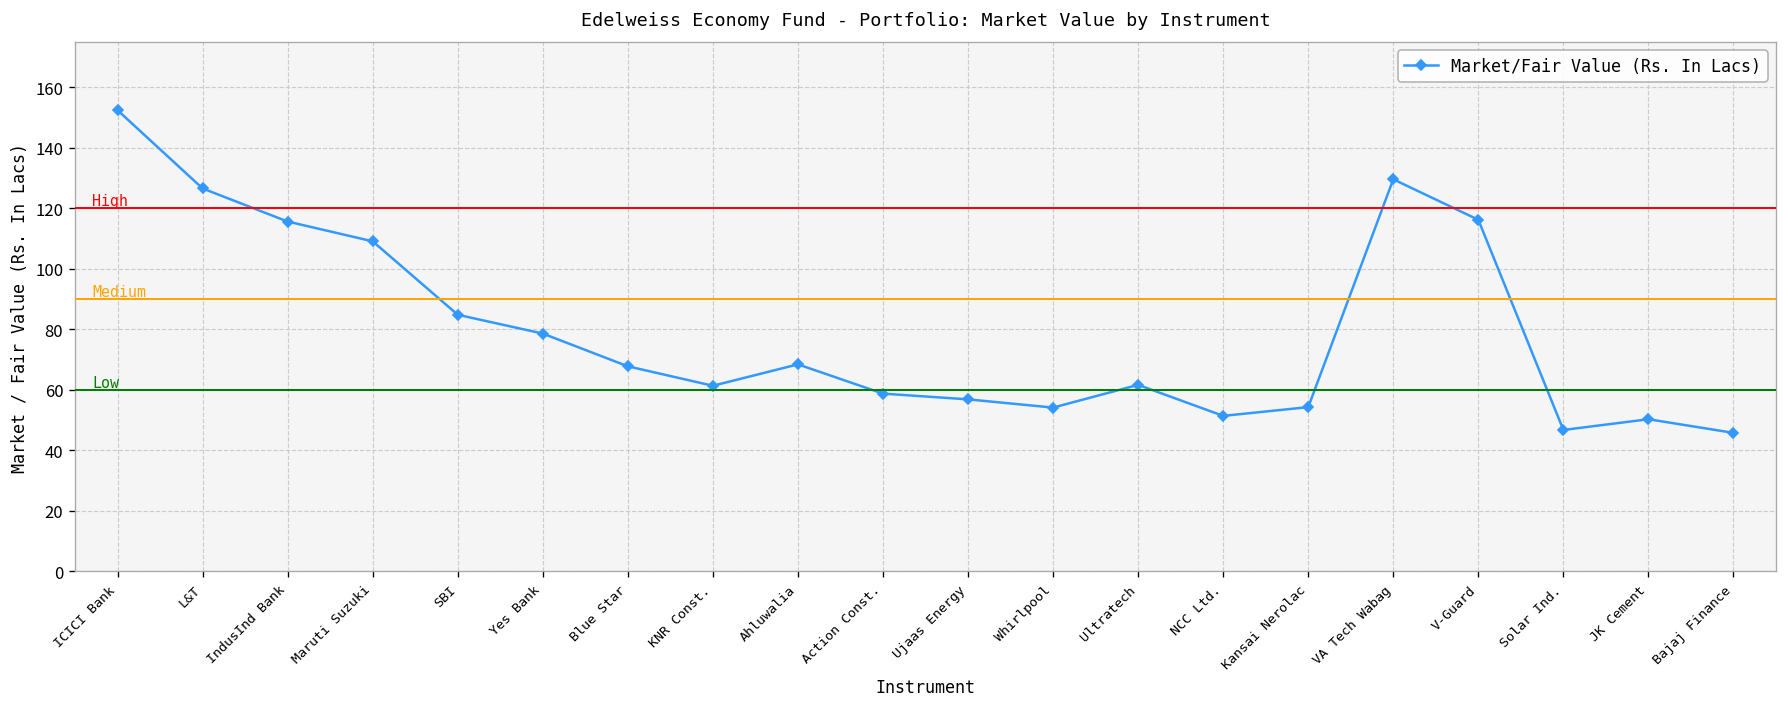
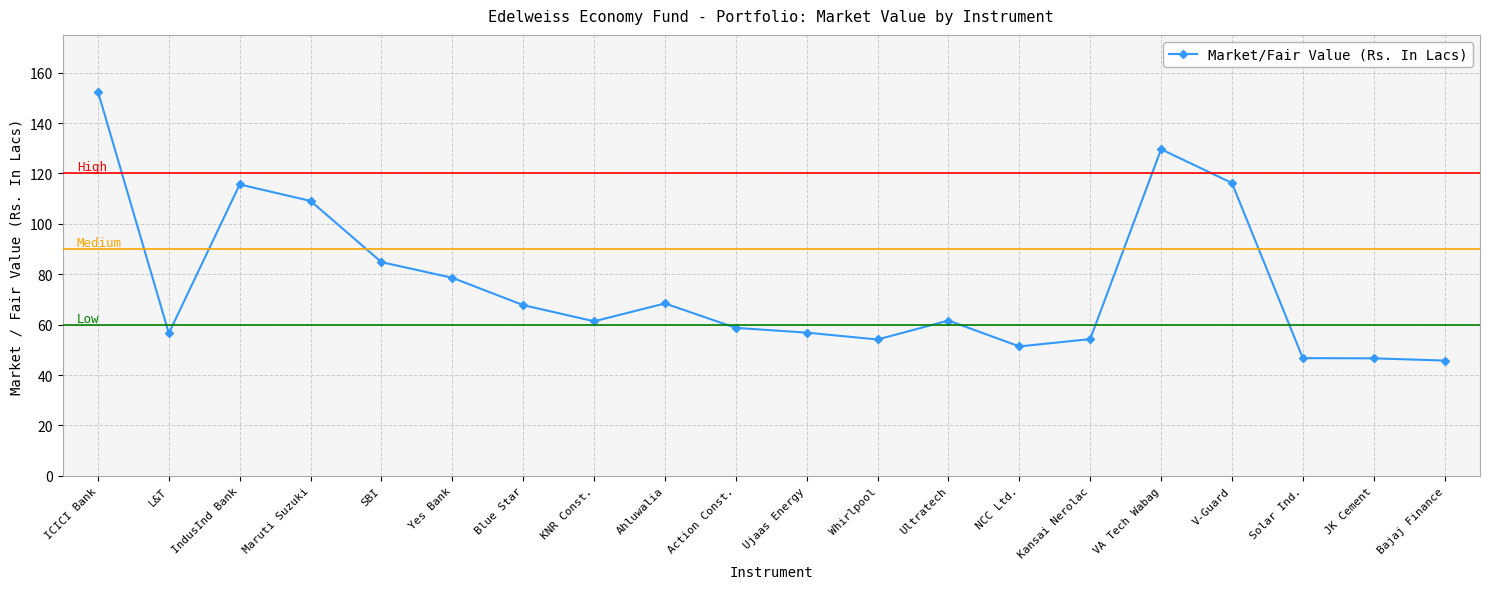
  {
    "ICICI Bank": 152,
-   "L&T": 127,
+   "L&T": 57,
    "IndusInd Bank": 116,
    "Maruti Suzuki": 109,
    "SBI": 85,
    "Yes Bank": 79,
    "Blue Star": 68,
    "KNR Const.": 61,
    "Ahluwalia": 68,
    "Action Const.": 59,
    "Ujaas Energy": 57,
    "Whirlpool": 54,
    "Ultratech": 62,
    "NCC Ltd.": 51,
    "Kansai Nerolac": 54,
    "VA Tech Wabag": 130,
    "V-Guard": 116,
    "Solar Ind.": 47,
-   "JK Cement": 50,
+   "JK Cement": 47,
    "Bajaj Finance": 46
  }
